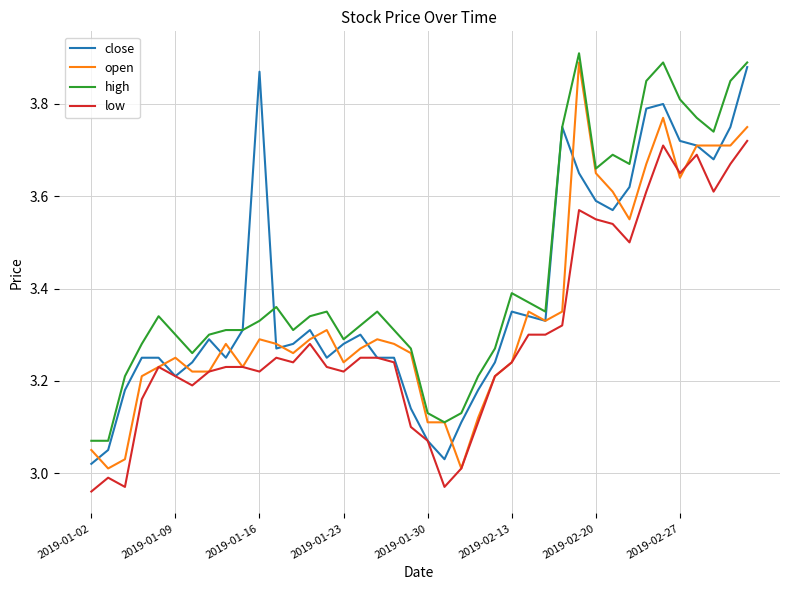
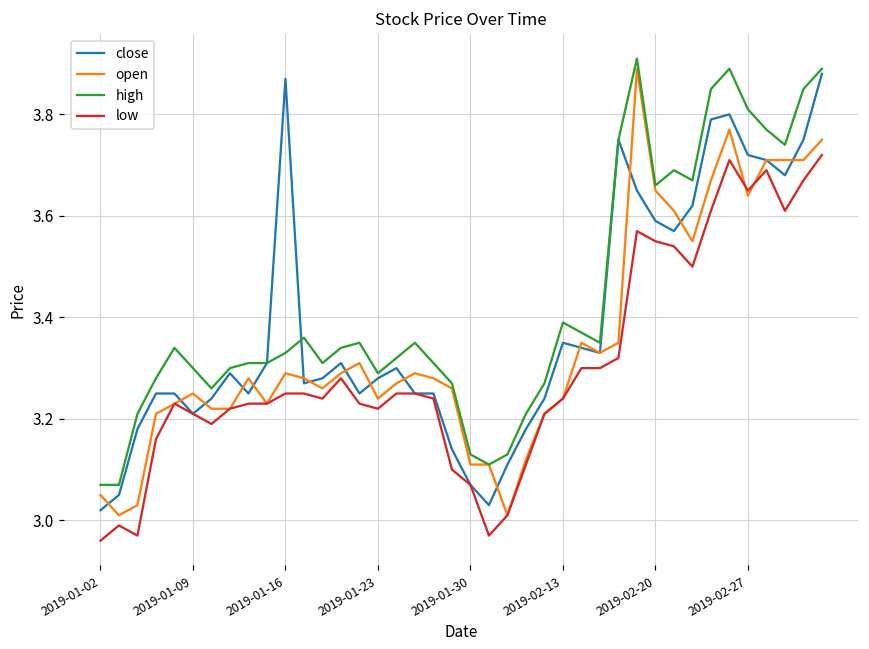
  {
    "close": {
      "2019-01-02": 3.02,
      "2019-01-16": 3.87,
      "2019-01-23": 3.28,
      "2019-02-13": 3.35,
      "2019-02-20": 3.59,
      "2019-02-27": 3.72
    },
    "open": {
      "2019-01-02": 3.05,
      "2019-01-09": 3.25,
      "2019-01-16": 3.29,
      "2019-01-23": 3.24,
      "2019-01-30": 3.11,
      "2019-02-20": 3.65,
      "2019-02-27": 3.64
    },
    "high": {
      "2019-01-02": 3.07,
      "2019-01-09": 3.30,
      "2019-01-16": 3.33,
      "2019-01-23": 3.29,
      "2019-01-30": 3.13,
      "2019-02-13": 3.39,
      "2019-02-20": 3.66,
      "2019-02-27": 3.81
    },
    "low": {
      "2019-01-02": 2.96,
-     "2019-01-16": 3.22,
+     "2019-01-16": 3.25,
      "2019-01-23": 3.22,
      "2019-02-20": 3.55,
      "2019-02-27": 3.65
    }
  }
